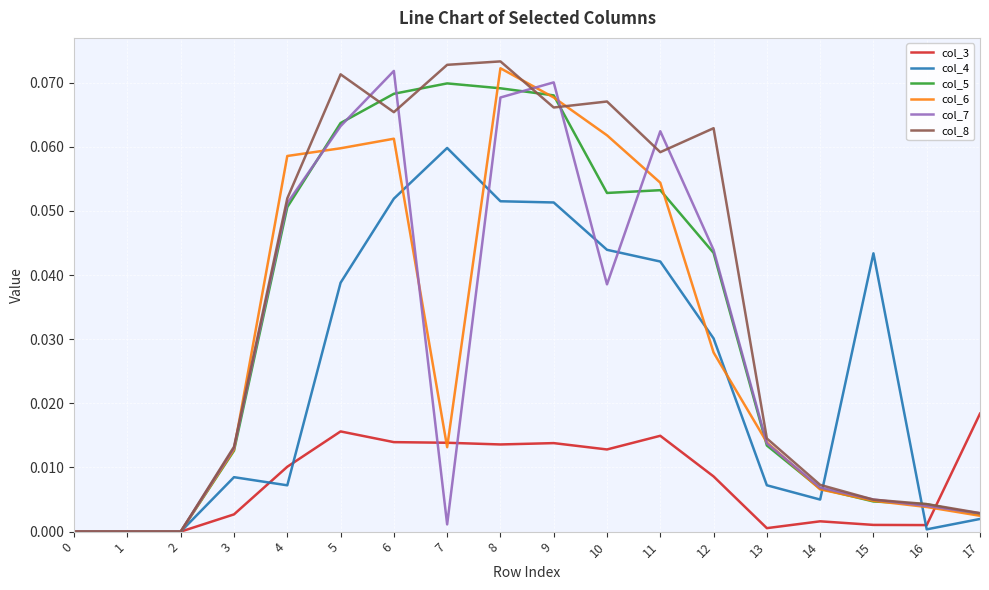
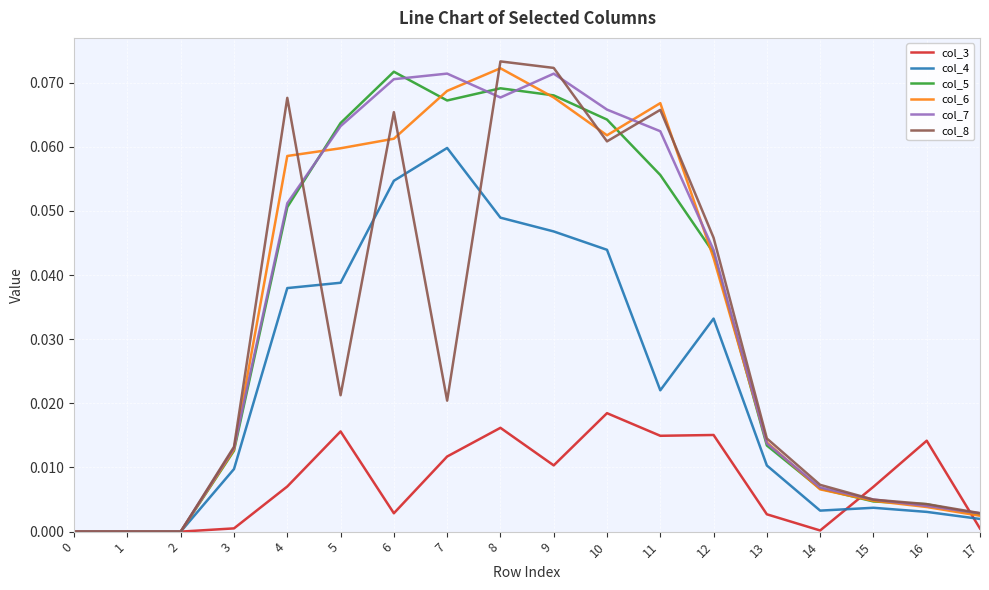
  {
    "col_3": {
-     "3": 0.003,
-     "4": 0.010,
+     "3": 0.001,
+     "4": 0.007,
      "5": 0.016,
-     "6": 0.014,
-     "7": 0.014,
-     "8": 0.014,
-     "9": 0.014,
-     "10": 0.013,
+     "6": 0.003,
+     "7": 0.012,
+     "8": 0.016,
+     "9": 0.010,
+     "10": 0.018,
      "11": 0.015,
-     "12": 0.009,
-     "13": 0.001,
-     "14": 0.002,
-     "15": 0.001,
-     "16": 0.001,
-     "17": 0.018
+     "12": 0.015,
+     "13": 0.003,
+     "14": 0.000,
+     "15": 0.007,
+     "16": 0.014,
+     "17": 0.000
    },
    "col_4": {
-     "3": 0.008,
-     "4": 0.007,
+     "3": 0.010,
+     "4": 0.038,
      "5": 0.039,
-     "6": 0.052,
+     "6": 0.055,
      "7": 0.060,
-     "8": 0.052,
-     "9": 0.051,
+     "8": 0.049,
+     "9": 0.047,
      "10": 0.044,
-     "11": 0.042,
-     "12": 0.030,
-     "13": 0.007,
-     "14": 0.005,
-     "15": 0.043,
-     "16": 0.000,
+     "11": 0.022,
+     "12": 0.033,
+     "13": 0.010,
+     "14": 0.003,
+     "15": 0.004,
+     "16": 0.003,
      "17": 0.002
    },
    "col_5": {
      "4": 0.051,
      "5": 0.064,
-     "6": 0.068,
-     "7": 0.070,
+     "6": 0.072,
+     "7": 0.067,
      "8": 0.069,
-     "10": 0.053,
-     "11": 0.053,
+     "10": 0.064,
+     "11": 0.056,
      "12": 0.043
    },
    "col_6": {
      "4": 0.059,
      "5": 0.060,
      "6": 0.061,
-     "7": 0.013,
+     "7": 0.069,
      "8": 0.072,
      "10": 0.062,
-     "11": 0.054,
-     "12": 0.028
+     "11": 0.067,
+     "12": 0.043
    },
    "col_7": {
      "4": 0.051,
      "5": 0.063,
-     "6": 0.072,
-     "7": 0.001,
+     "6": 0.071,
+     "7": 0.071,
      "8": 0.068,
-     "9": 0.070,
-     "10": 0.039,
+     "9": 0.071,
+     "10": 0.066,
      "11": 0.062,
      "12": 0.044
    },
    "col_8": {
-     "4": 0.052,
-     "5": 0.071,
+     "4": 0.068,
+     "5": 0.021,
      "6": 0.065,
-     "7": 0.073,
+     "7": 0.020,
      "8": 0.073,
-     "9": 0.066,
-     "10": 0.067,
-     "11": 0.059,
-     "12": 0.063,
+     "9": 0.072,
+     "10": 0.061,
+     "11": 0.066,
+     "12": 0.046,
      "13": 0.015,
      "14": 0.007
    }
  }
